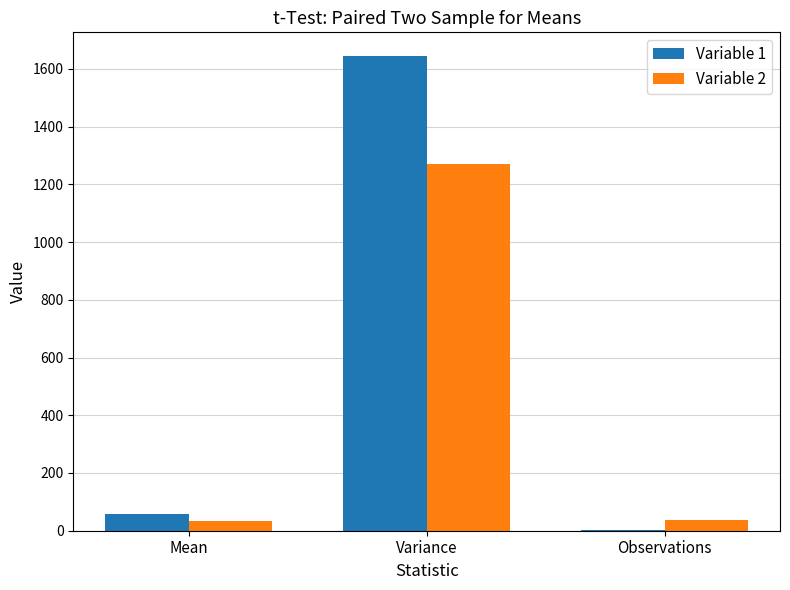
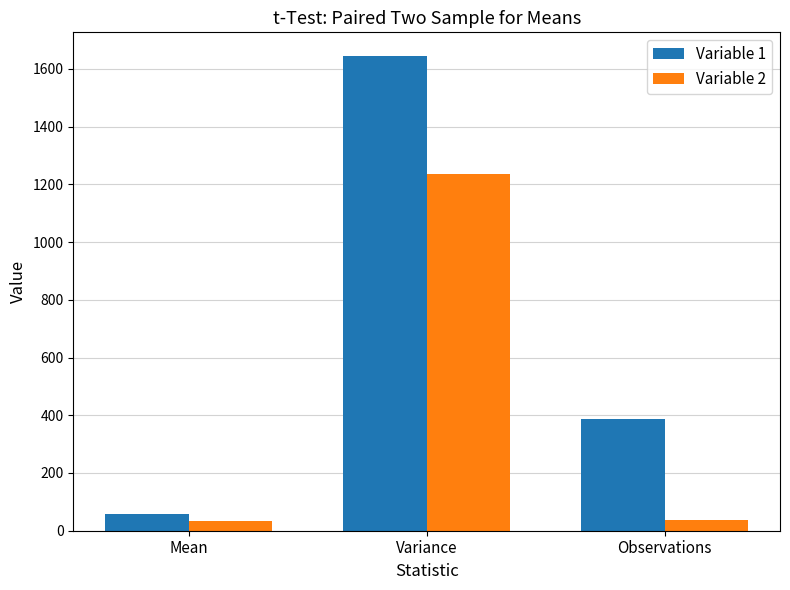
  {
    "Variable 1": {
      "Mean": 60,
      "Variance": 1640,
-     "Observations": 0
+     "Observations": 390
    },
    "Variable 2": {
      "Mean": 30,
-     "Variance": 1270,
+     "Variance": 1240,
      "Observations": 40
    }
  }
